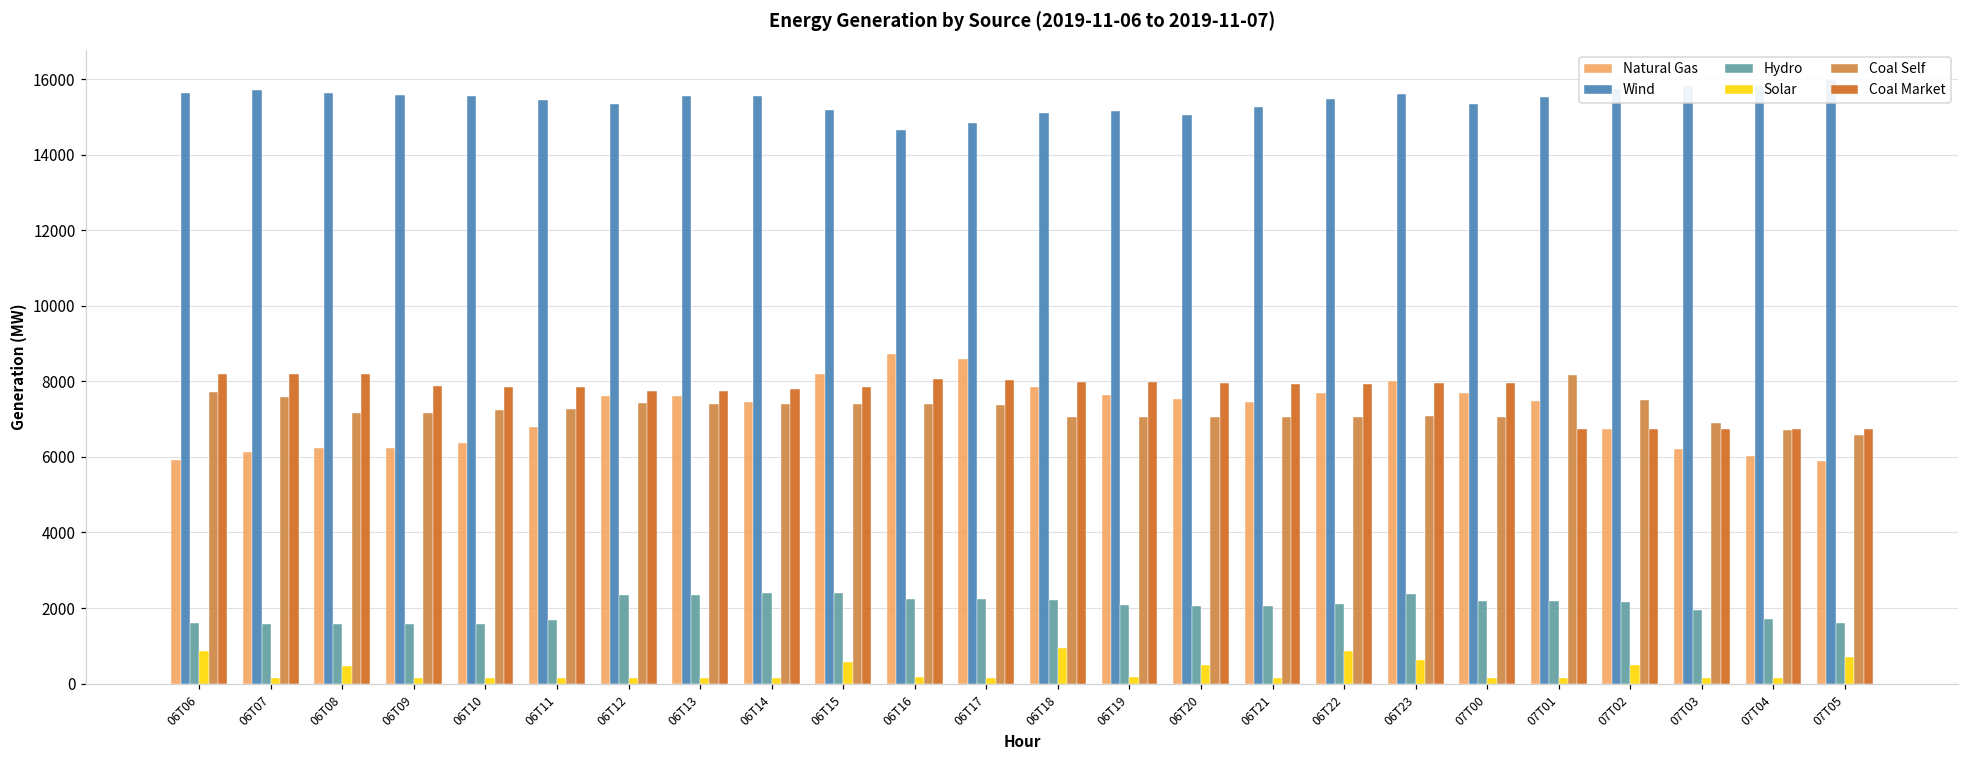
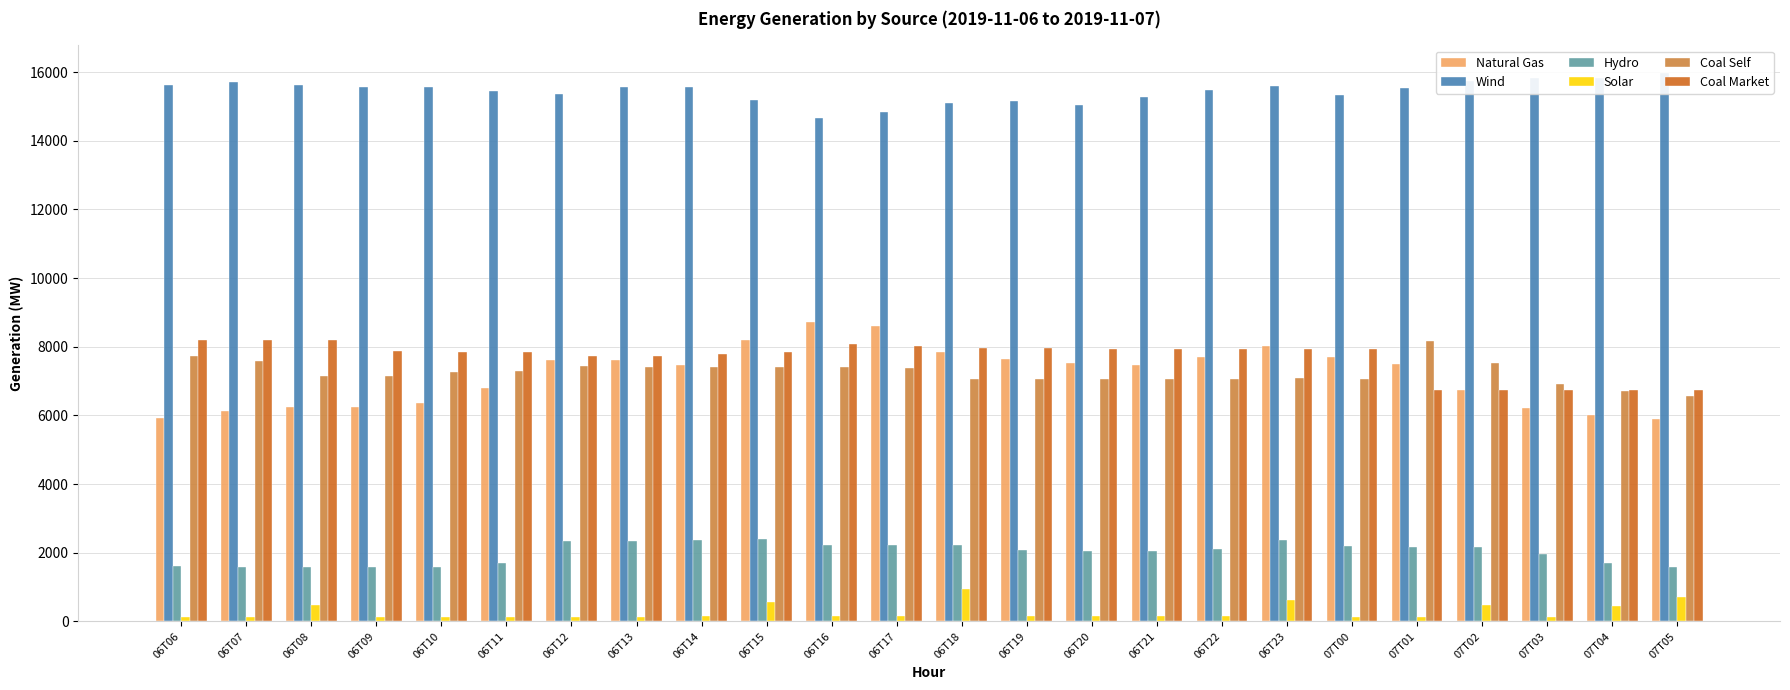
  {
    "Solar": {
-     "06T06": 800,
+     "06T06": 100,
      "06T07": 100,
      "06T08": 500,
      "06T09": 100,
      "06T10": 100,
      "06T11": 100,
      "06T12": 100,
      "06T13": 100,
      "06T14": 100,
      "06T15": 600,
      "06T16": 200,
      "06T17": 200,
      "06T18": 900,
      "06T19": 200,
-     "06T20": 500,
+     "06T20": 200,
      "06T21": 200,
-     "06T22": 900,
+     "06T22": 200,
      "06T23": 600,
      "07T00": 100,
      "07T01": 100,
      "07T02": 500,
      "07T03": 100,
-     "07T04": 100,
+     "07T04": 400,
      "07T05": 700
    }
  }
